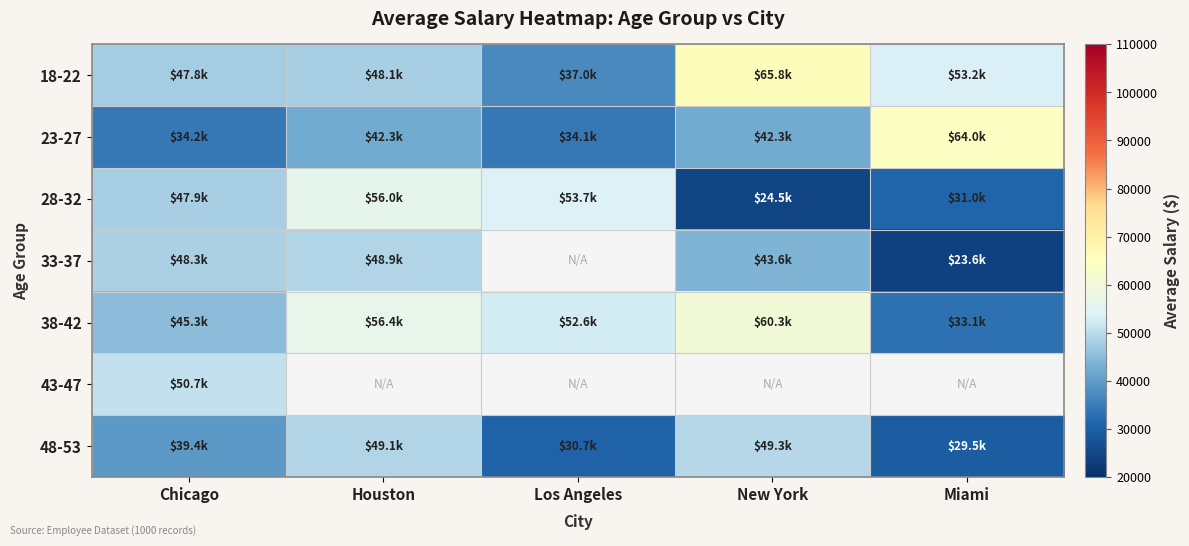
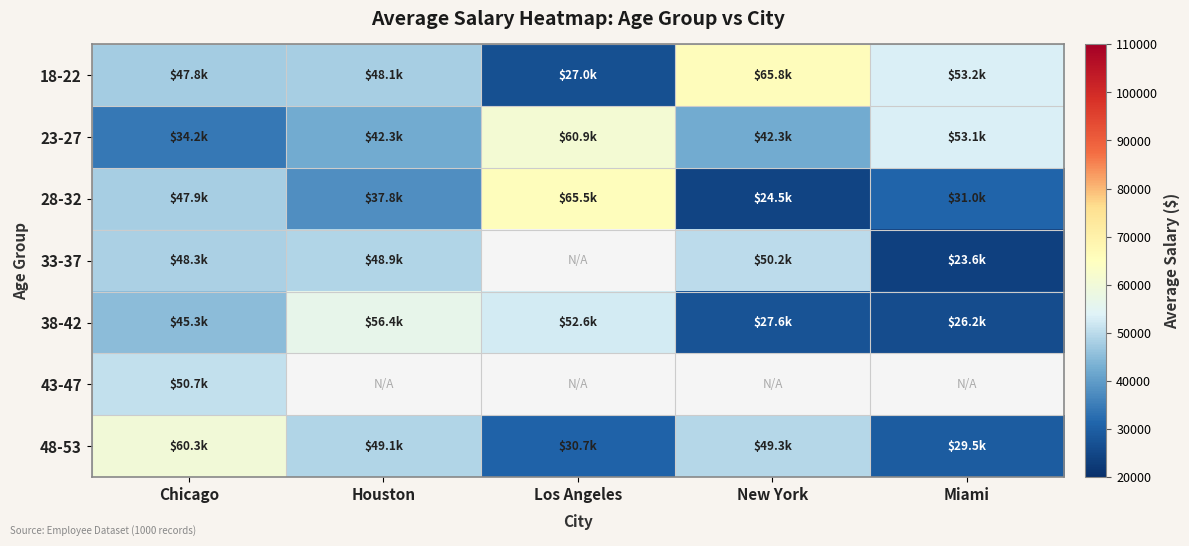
  {
    "18-22": {
      "Chicago": "$47.8k",
      "Houston": "$48.1k",
-     "Los Angeles": "$37.0k",
+     "Los Angeles": "$27.0k",
      "New York": "$65.8k",
      "Miami": "$53.2k"
    },
    "23-27": {
      "Chicago": "$34.2k",
      "Houston": "$42.3k",
-     "Los Angeles": "$34.1k",
+     "Los Angeles": "$60.9k",
      "New York": "$42.3k",
-     "Miami": "$64.0k"
+     "Miami": "$53.1k"
    },
    "28-32": {
      "Chicago": "$47.9k",
-     "Houston": "$56.0k",
-     "Los Angeles": "$53.7k",
+     "Houston": "$37.8k",
+     "Los Angeles": "$65.5k",
      "New York": "$24.5k",
      "Miami": "$31.0k"
    },
    "33-37": {
      "Chicago": "$48.3k",
      "Houston": "$48.9k",
-     "New York": "$43.6k",
+     "New York": "$50.2k",
      "Miami": "$23.6k"
    },
    "38-42": {
      "Chicago": "$45.3k",
      "Houston": "$56.4k",
      "Los Angeles": "$52.6k",
-     "New York": "$60.3k",
-     "Miami": "$33.1k"
+     "New York": "$27.6k",
+     "Miami": "$26.2k"
    },
    "43-47": {
      "Chicago": "$50.7k"
    },
    "48-53": {
-     "Chicago": "$39.4k",
+     "Chicago": "$60.3k",
      "Houston": "$49.1k",
      "Los Angeles": "$30.7k",
      "New York": "$49.3k",
      "Miami": "$29.5k"
    }
  }
